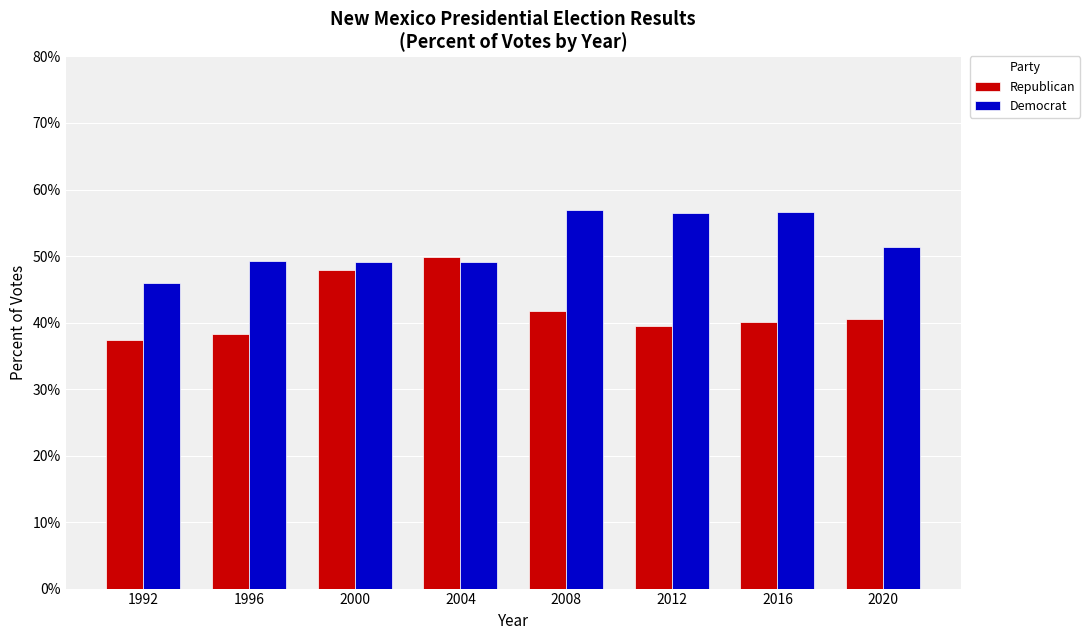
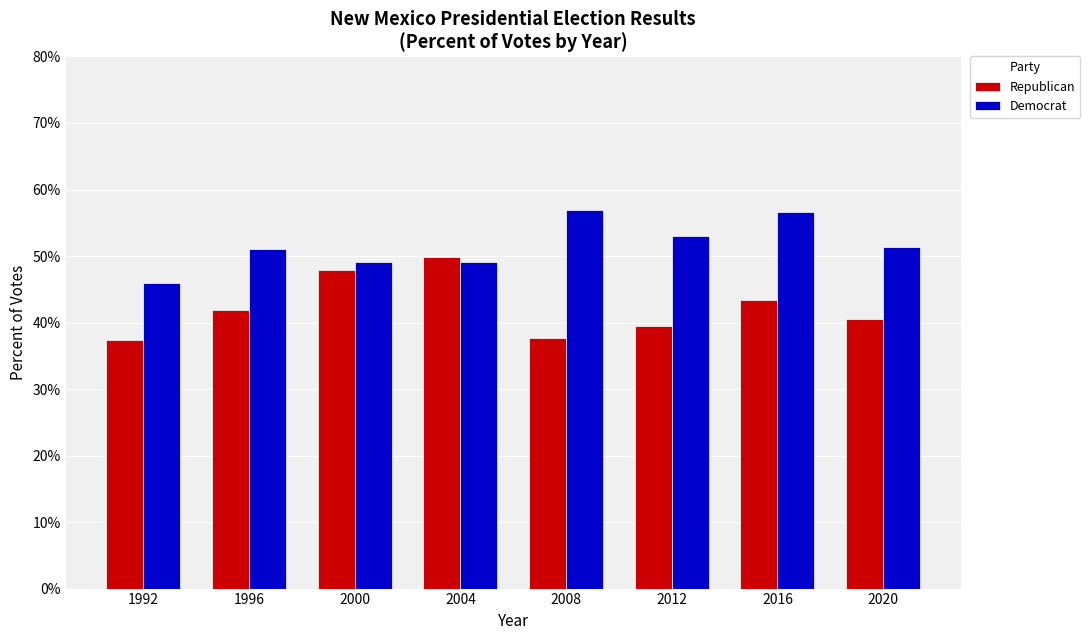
  {
    "Republican": {
      "1992": "37%",
-     "1996": "38%",
+     "1996": "42%",
      "2000": "48%",
      "2004": "50%",
-     "2008": "42%",
+     "2008": "38%",
      "2012": "39%",
-     "2016": "40%",
+     "2016": "43%",
      "2020": "40%"
    },
    "Democrat": {
      "1992": "46%",
-     "1996": "49%",
+     "1996": "51%",
      "2000": "49%",
      "2004": "49%",
      "2008": "57%",
-     "2012": "56%",
+     "2012": "53%",
      "2016": "57%",
      "2020": "51%"
    }
  }
